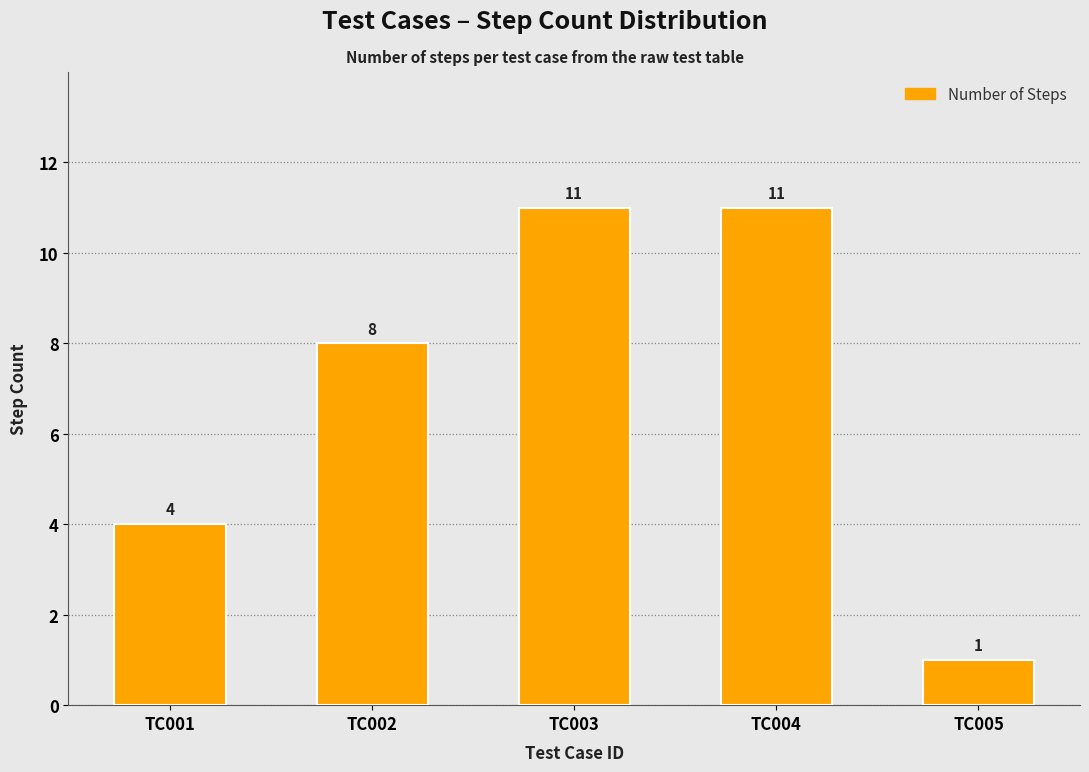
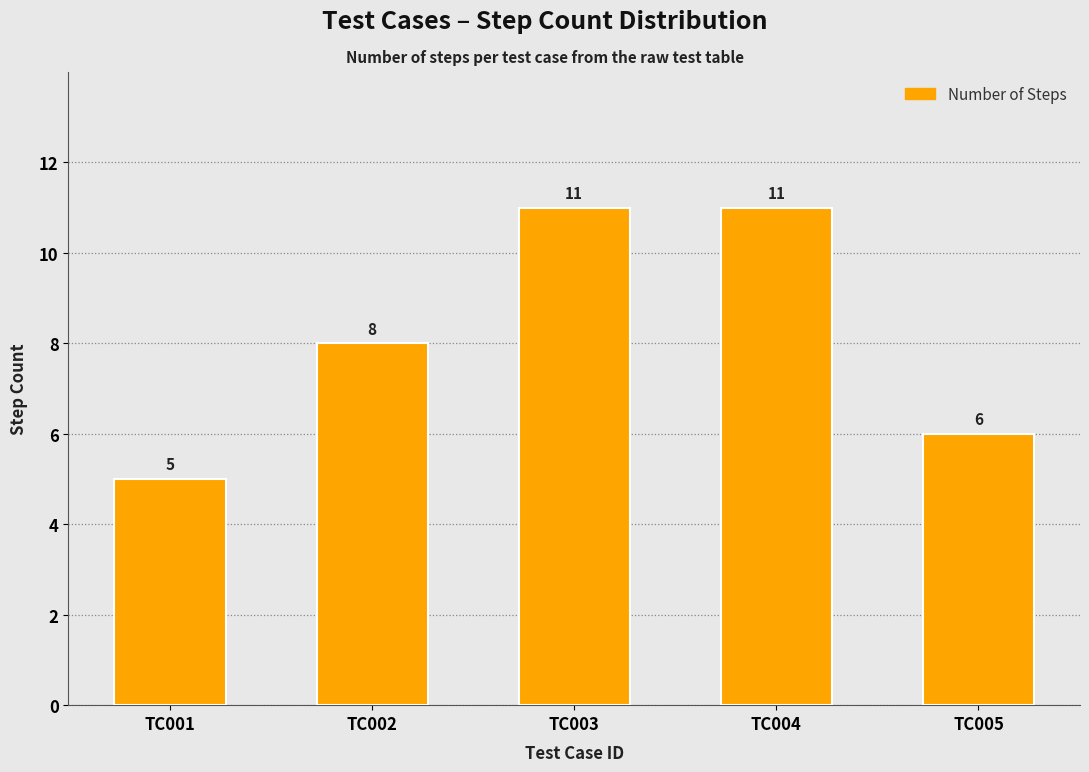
  {
-   "TC001": 4,
+   "TC001": 5,
    "TC002": 8,
    "TC003": 11,
    "TC004": 11,
-   "TC005": 1
+   "TC005": 6
  }
